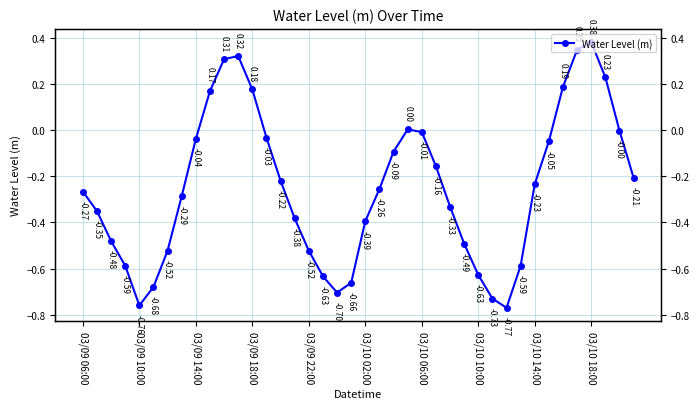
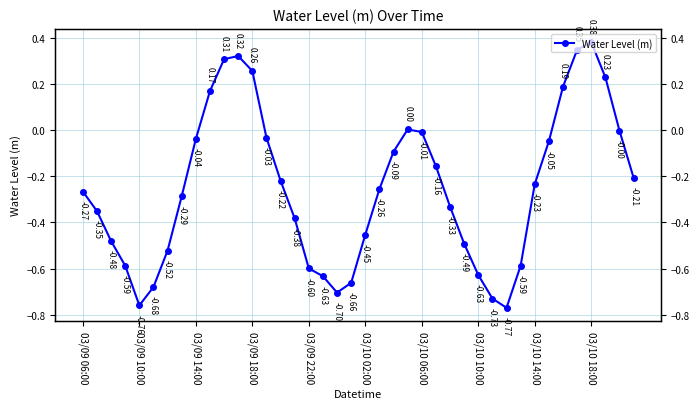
  {
    "03/09 06:00": -0.27,
    "03/09 10:00": -0.76,
    "03/09 14:00": -0.04,
-   "03/09 18:00": 0.18,
-   "03/09 22:00": -0.52,
-   "03/10 02:00": -0.39,
+   "03/09 18:00": 0.26,
+   "03/09 22:00": -0.60,
+   "03/10 02:00": -0.45,
    "03/10 06:00": -0.01,
    "03/10 10:00": -0.63,
    "03/10 14:00": -0.23
  }
